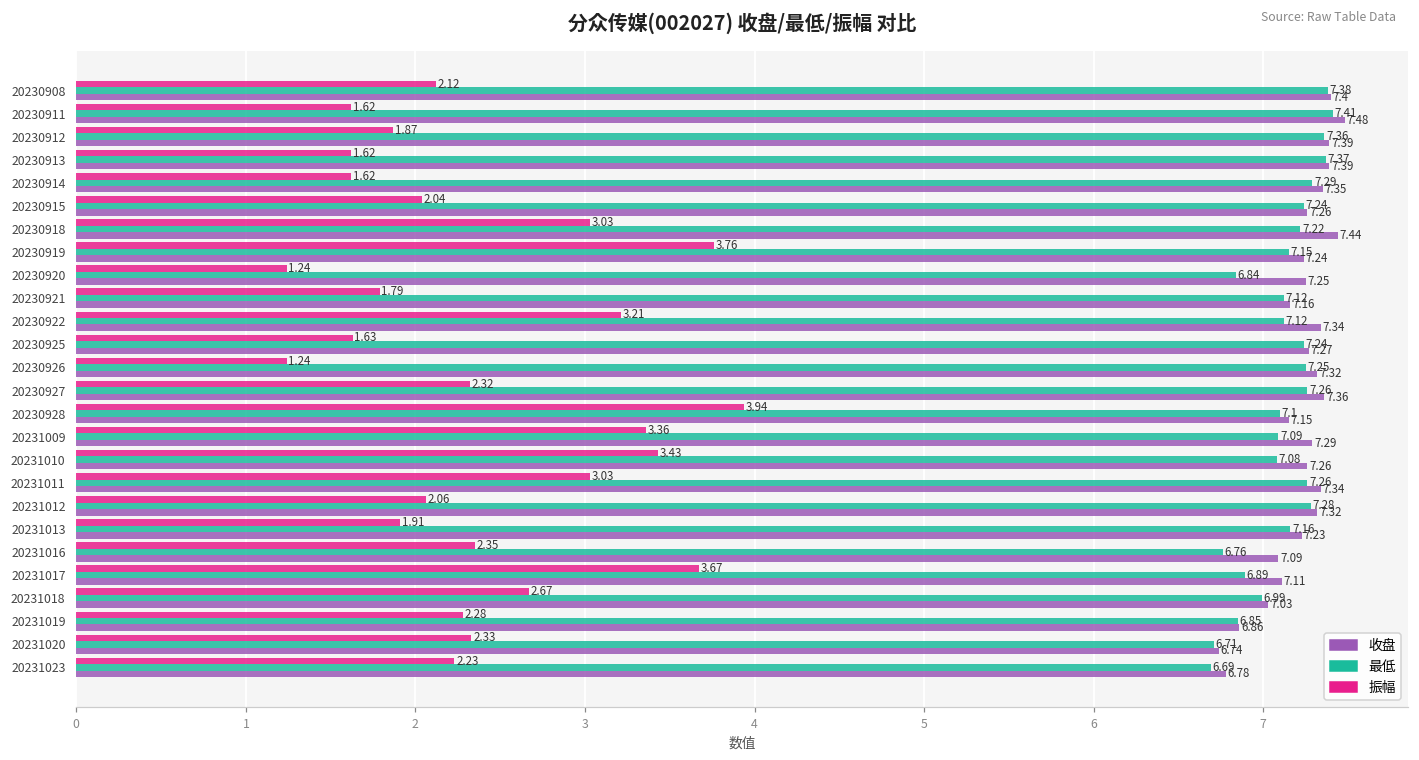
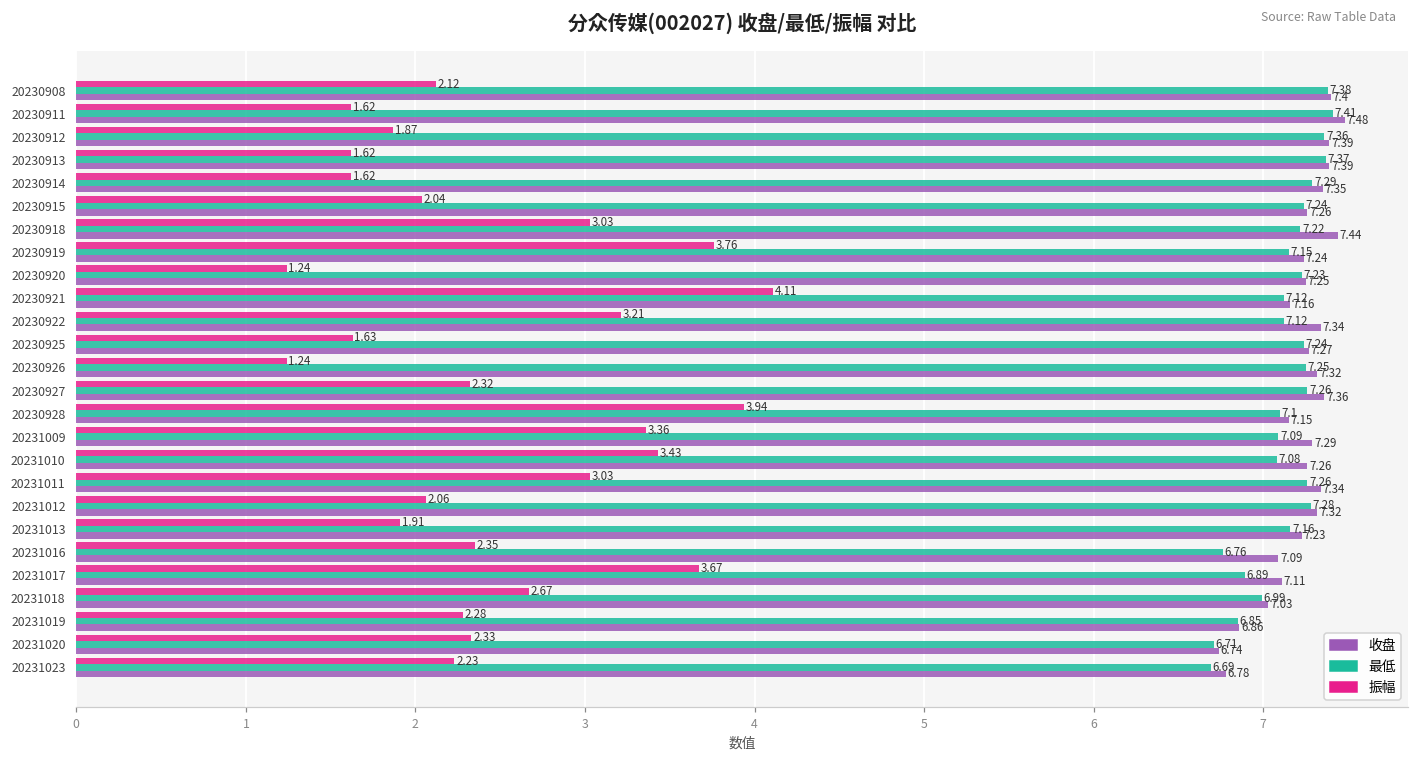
  {
    "收盘": {
      "20230918": 7.44,
      "20230919": 7.24,
      "20230922": 7.34,
      "20230927": 7.36,
      "20230928": 7.15,
      "20231009": 7.29,
      "20231010": 7.26,
      "20231016": 7.09,
      "20231017": 7.11,
      "20231023": 6.78
    },
    "最低": {
      "20230918": 7.22,
      "20230919": 7.15,
-     "20230920": 6.84,
+     "20230920": 7.23,
      "20230922": 7.12,
      "20230927": 7.26,
      "20231009": 7.09,
      "20231010": 7.08,
      "20231016": 6.76,
      "20231017": 6.89,
      "20231023": 6.69
    },
    "振幅": {
      "20230908": 2.12,
      "20230911": 1.62,
      "20230912": 1.87,
      "20230913": 1.62,
      "20230914": 1.62,
      "20230915": 2.04,
      "20230918": 3.03,
      "20230919": 3.76,
      "20230920": 1.24,
-     "20230921": 1.79,
+     "20230921": 4.11,
      "20230922": 3.21,
      "20230925": 1.63,
      "20230926": 1.24,
      "20230927": 2.32,
      "20230928": 3.94,
      "20231009": 3.36,
      "20231010": 3.43,
      "20231011": 3.03,
      "20231012": 2.06,
      "20231013": 1.91,
      "20231016": 2.35,
      "20231017": 3.67,
      "20231018": 2.67,
      "20231019": 2.28,
      "20231020": 2.33,
      "20231023": 2.23
    }
  }
